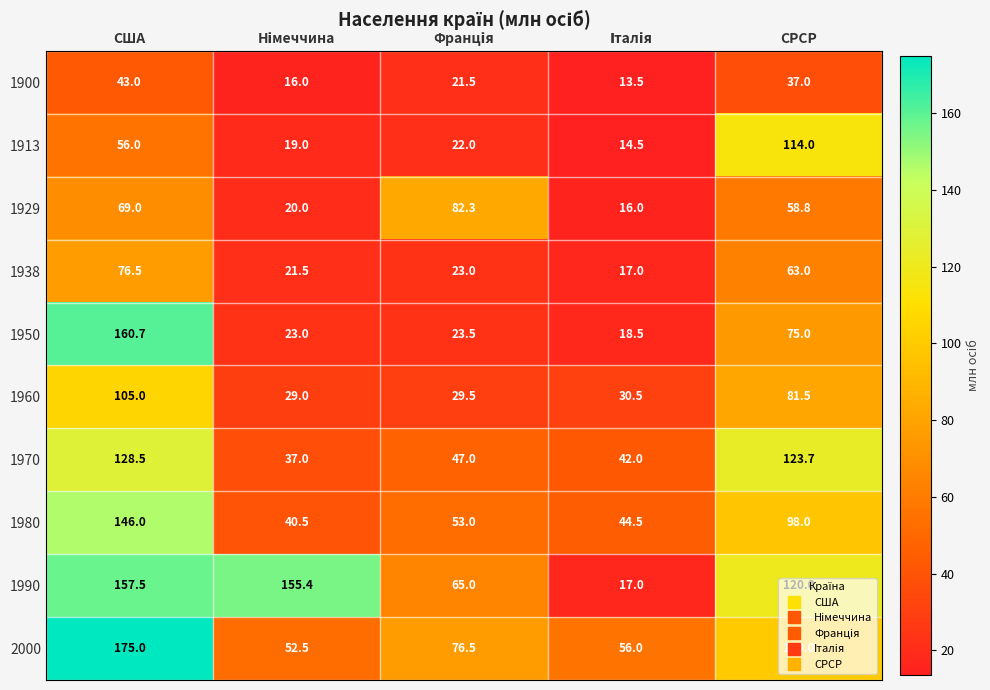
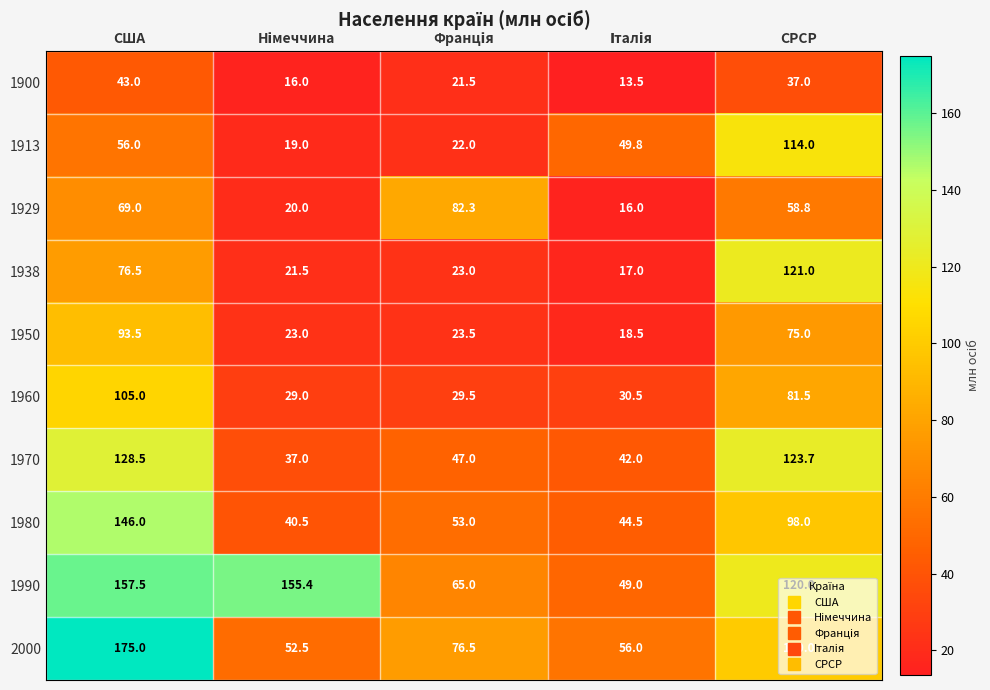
  {
    "1900": {
      "США": 43.0,
      "Німеччина": 16.0,
      "Франція": 21.5,
      "Італія": 13.5,
      "СРСР": 37.0
    },
    "1913": {
      "США": 56.0,
      "Німеччина": 19.0,
      "Франція": 22.0,
-     "Італія": 14.5,
+     "Італія": 49.8,
      "СРСР": 114.0
    },
    "1929": {
      "США": 69.0,
      "Німеччина": 20.0,
      "Франція": 82.3,
      "Італія": 16.0,
      "СРСР": 58.8
    },
    "1938": {
      "США": 76.5,
      "Німеччина": 21.5,
      "Франція": 23.0,
      "Італія": 17.0,
-     "СРСР": 63.0
+     "СРСР": 121.0
    },
    "1950": {
-     "США": 160.7,
+     "США": 93.5,
      "Німеччина": 23.0,
      "Франція": 23.5,
      "Італія": 18.5,
      "СРСР": 75.0
    },
    "1960": {
      "США": 105.0,
      "Німеччина": 29.0,
      "Франція": 29.5,
      "Італія": 30.5,
      "СРСР": 81.5
    },
    "1970": {
      "США": 128.5,
      "Німеччина": 37.0,
      "Франція": 47.0,
      "Італія": 42.0,
      "СРСР": 123.7
    },
    "1980": {
      "США": 146.0,
      "Німеччина": 40.5,
      "Франція": 53.0,
      "Італія": 44.5,
      "СРСР": 98.0
    },
    "1990": {
      "США": 157.5,
      "Німеччина": 155.4,
      "Франція": 65.0,
-     "Італія": 17.0
+     "Італія": 49.0
    },
    "2000": {
      "США": 175.0,
      "Німеччина": 52.5,
      "Франція": 76.5,
      "Італія": 56.0
    }
  }
